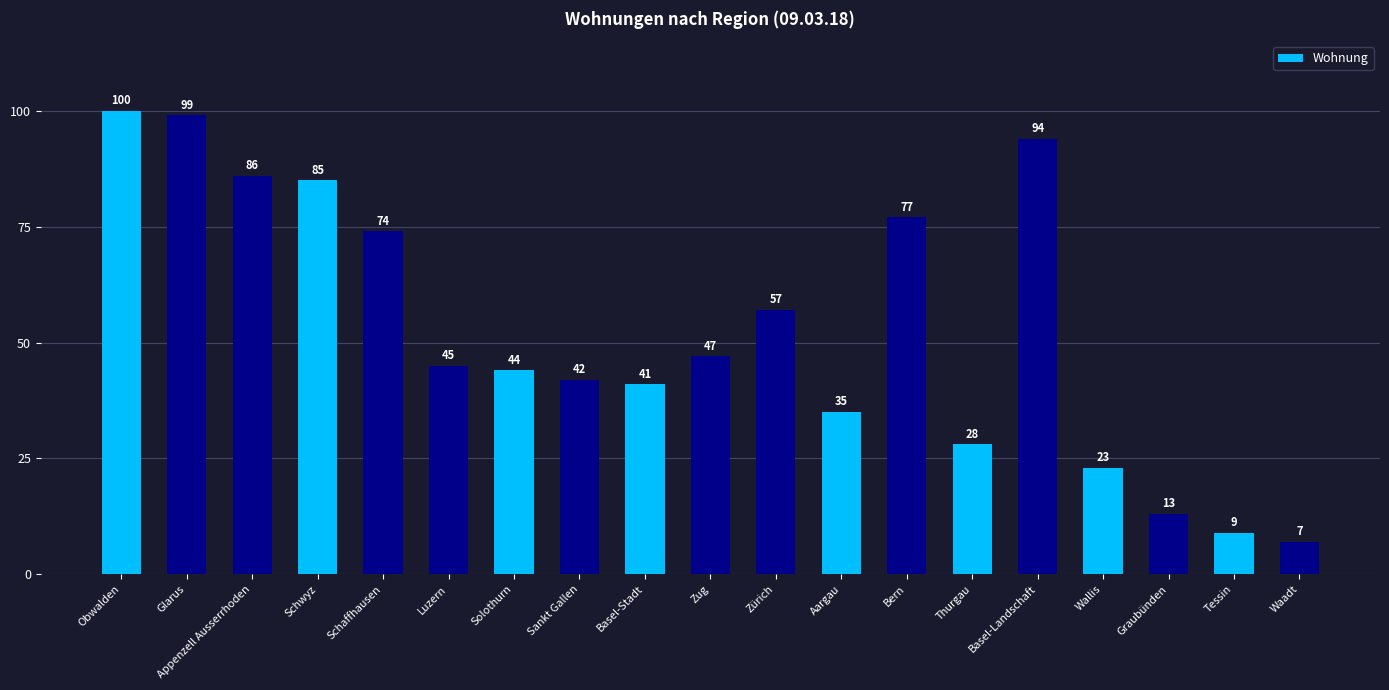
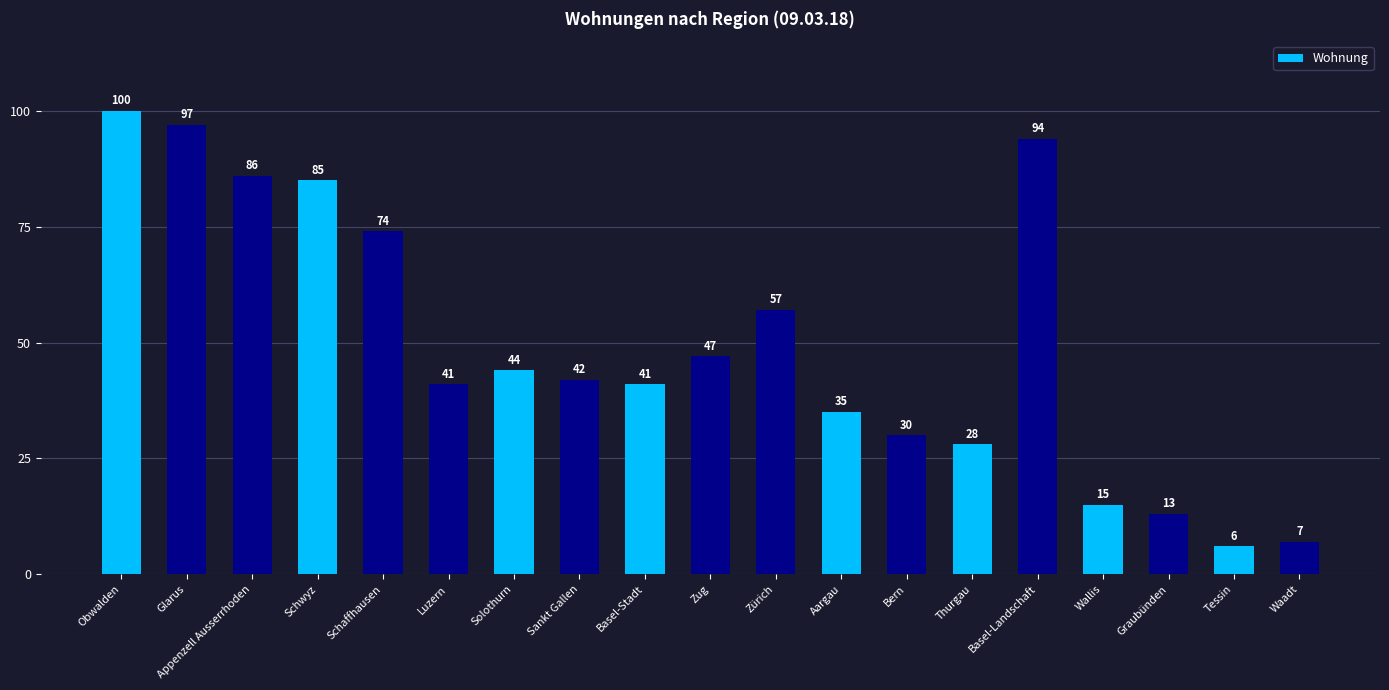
  {
    "Obwalden": 100,
-   "Glarus": 99,
+   "Glarus": 97,
    "Appenzell Ausserrhoden": 86,
    "Schwyz": 85,
    "Schaffhausen": 74,
-   "Luzern": 45,
+   "Luzern": 41,
    "Solothurn": 44,
    "Sankt Gallen": 42,
    "Basel-Stadt": 41,
    "Zug": 47,
    "Zürich": 57,
    "Aargau": 35,
-   "Bern": 77,
+   "Bern": 30,
    "Thurgau": 28,
    "Basel-Landschaft": 94,
-   "Wallis": 23,
+   "Wallis": 15,
    "Graubünden": 13,
-   "Tessin": 9,
+   "Tessin": 6,
    "Waadt": 7
  }
